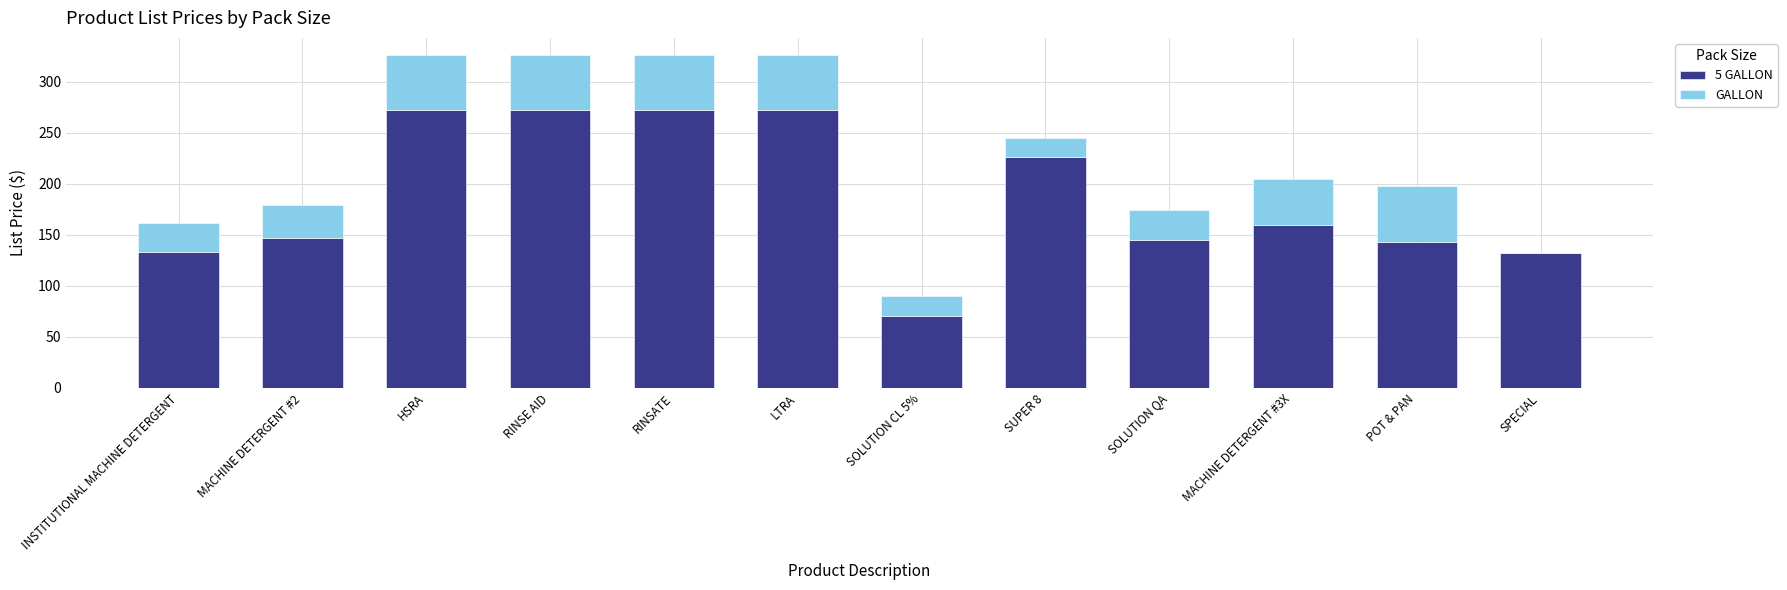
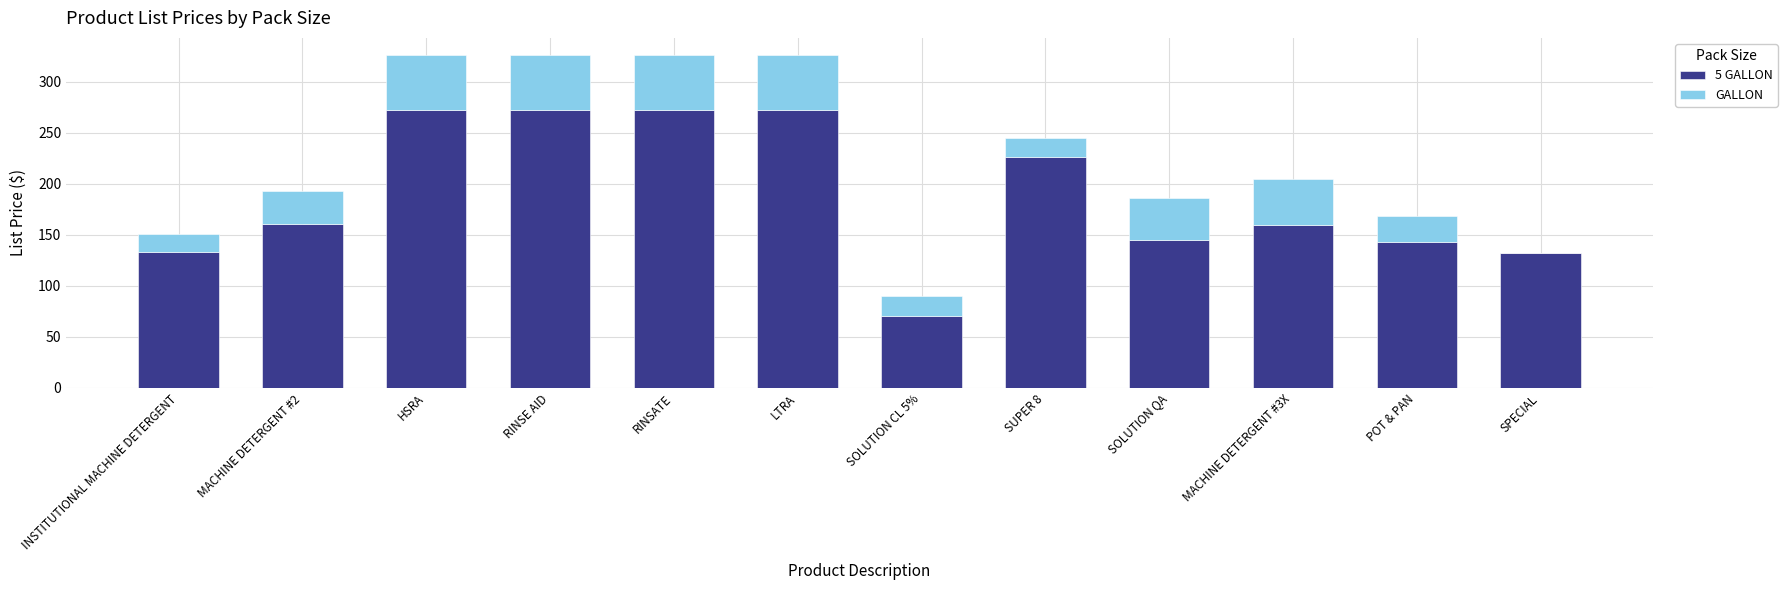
  {
    "5 GALLON": {
      "INSTITUTIONAL MACHINE DETERGENT": 134,
-     "MACHINE DETERGENT #2": 147,
+     "MACHINE DETERGENT #2": 161,
      "HSRA": 272,
      "RINSE AID": 272,
      "RINSATE": 272,
      "LTRA": 272,
      "SOLUTION CL 5%": 71,
      "SUPER 8": 226,
      "SOLUTION QA": 145,
      "MACHINE DETERGENT #3X": 160,
      "POT & PAN": 143,
      "SPECIAL": 132
    },
    "GALLON": {
-     "INSTITUTIONAL MACHINE DETERGENT": 28,
+     "INSTITUTIONAL MACHINE DETERGENT": 17,
      "MACHINE DETERGENT #2": 32,
      "HSRA": 55,
      "RINSE AID": 55,
      "RINSATE": 55,
      "LTRA": 55,
      "SOLUTION CL 5%": 19,
      "SUPER 8": 19,
-     "SOLUTION QA": 29,
+     "SOLUTION QA": 41,
      "MACHINE DETERGENT #3X": 44,
-     "POT & PAN": 55,
+     "POT & PAN": 26,
      "SPECIAL": 0
    }
  }
